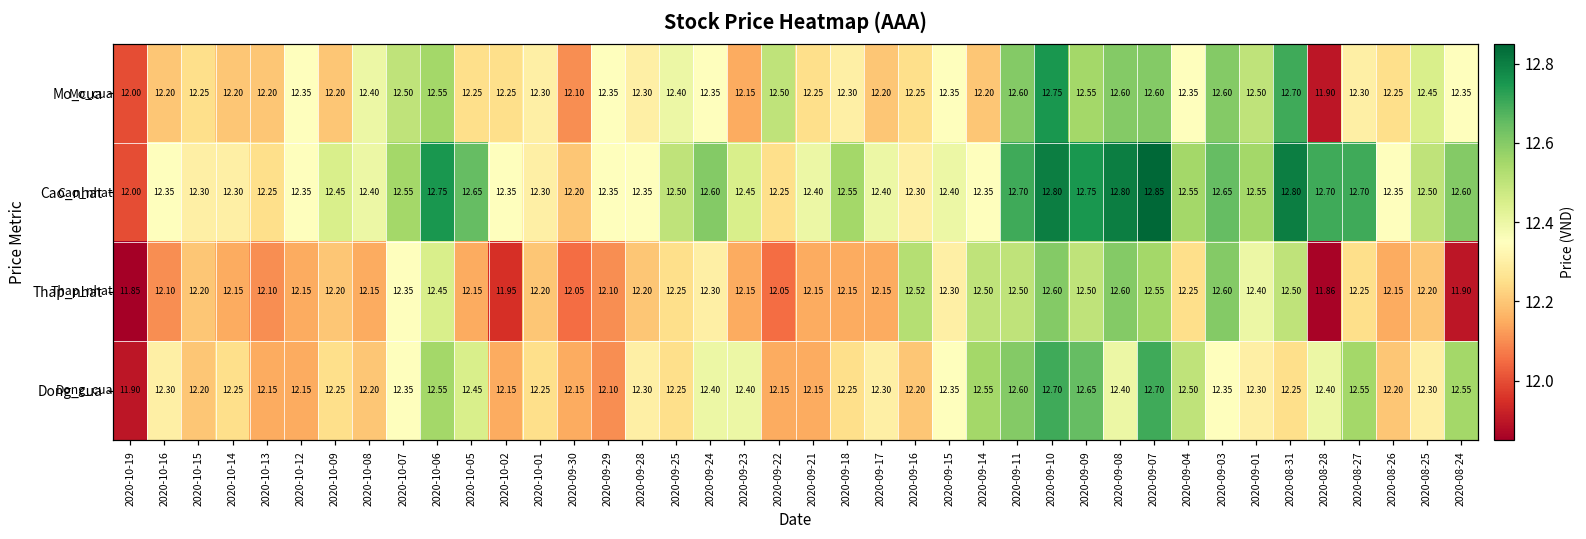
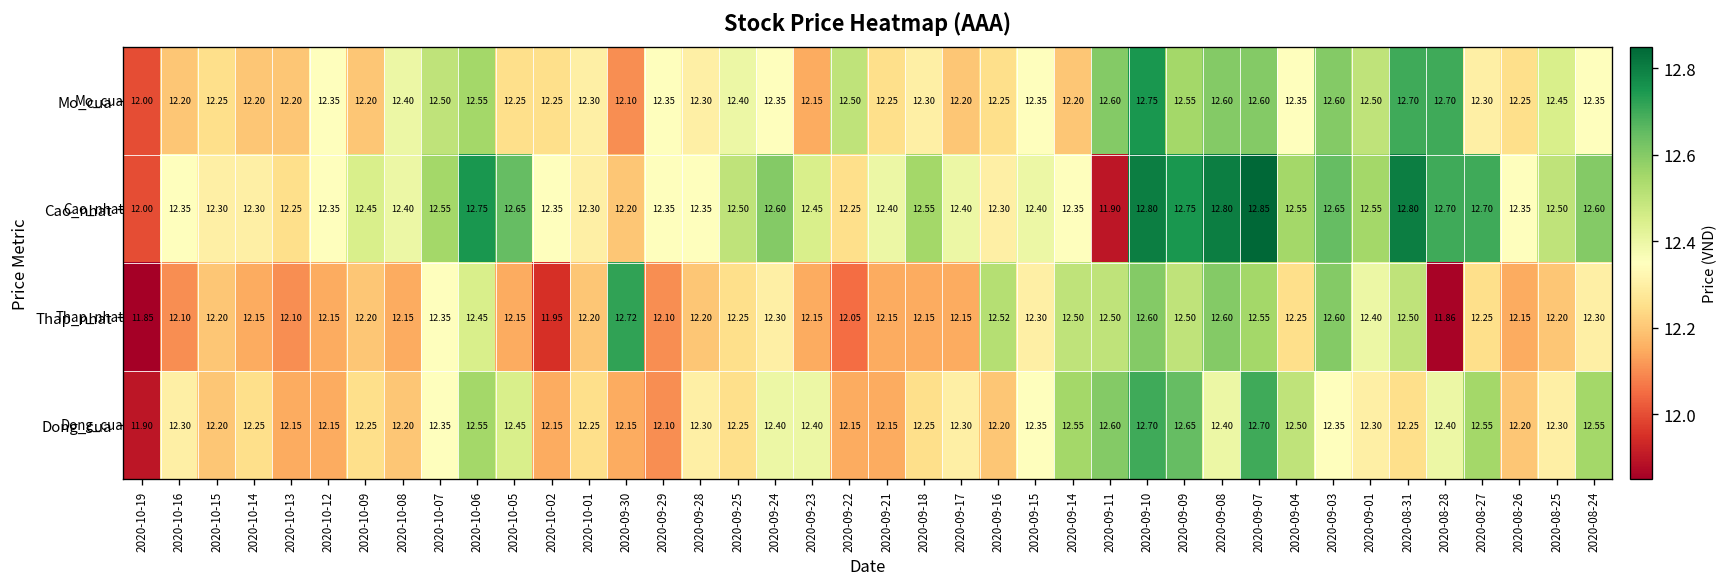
  {
    "Mo_cua": {
      "2020-10-19": 12.00,
      "2020-10-16": 12.20,
      "2020-10-15": 12.25,
      "2020-10-14": 12.20,
      "2020-10-13": 12.20,
      "2020-10-12": 12.35,
      "2020-10-09": 12.20,
      "2020-10-08": 12.40,
      "2020-10-07": 12.50,
      "2020-10-06": 12.55,
      "2020-10-05": 12.25,
      "2020-10-02": 12.25,
      "2020-10-01": 12.30,
      "2020-09-30": 12.10,
      "2020-09-29": 12.35,
      "2020-09-28": 12.30,
      "2020-09-25": 12.40,
      "2020-09-24": 12.35,
      "2020-09-23": 12.15,
      "2020-09-22": 12.50,
      "2020-09-21": 12.25,
      "2020-09-18": 12.30,
      "2020-09-17": 12.20,
      "2020-09-16": 12.25,
      "2020-09-15": 12.35,
      "2020-09-14": 12.20,
      "2020-09-11": 12.60,
      "2020-09-10": 12.75,
      "2020-09-09": 12.55,
      "2020-09-08": 12.60,
      "2020-09-07": 12.60,
      "2020-09-04": 12.35,
      "2020-09-03": 12.60,
      "2020-09-01": 12.50,
      "2020-08-31": 12.70,
-     "2020-08-28": 11.90,
+     "2020-08-28": 12.70,
      "2020-08-27": 12.30,
      "2020-08-26": 12.25,
      "2020-08-25": 12.45,
      "2020-08-24": 12.35
    },
    "Cao_nhat": {
      "2020-10-19": 12.00,
      "2020-10-16": 12.35,
      "2020-10-15": 12.30,
      "2020-10-14": 12.30,
      "2020-10-13": 12.25,
      "2020-10-12": 12.35,
      "2020-10-09": 12.45,
      "2020-10-08": 12.40,
      "2020-10-07": 12.55,
      "2020-10-06": 12.75,
      "2020-10-05": 12.65,
      "2020-10-02": 12.35,
      "2020-10-01": 12.30,
      "2020-09-30": 12.20,
      "2020-09-29": 12.35,
      "2020-09-28": 12.35,
      "2020-09-25": 12.50,
      "2020-09-24": 12.60,
      "2020-09-23": 12.45,
      "2020-09-22": 12.25,
      "2020-09-21": 12.40,
      "2020-09-18": 12.55,
      "2020-09-17": 12.40,
      "2020-09-16": 12.30,
      "2020-09-15": 12.40,
      "2020-09-14": 12.35,
-     "2020-09-11": 12.70,
+     "2020-09-11": 11.90,
      "2020-09-10": 12.80,
      "2020-09-09": 12.75,
      "2020-09-08": 12.80,
      "2020-09-07": 12.85,
      "2020-09-04": 12.55,
      "2020-09-03": 12.65,
      "2020-09-01": 12.55,
      "2020-08-31": 12.80,
      "2020-08-28": 12.70,
      "2020-08-27": 12.70,
      "2020-08-26": 12.35,
      "2020-08-25": 12.50,
      "2020-08-24": 12.60
    },
    "Thap_nhat": {
      "2020-10-19": 11.85,
      "2020-10-16": 12.10,
      "2020-10-15": 12.20,
      "2020-10-14": 12.15,
      "2020-10-13": 12.10,
      "2020-10-12": 12.15,
      "2020-10-09": 12.20,
      "2020-10-08": 12.15,
      "2020-10-07": 12.35,
      "2020-10-06": 12.45,
      "2020-10-05": 12.15,
      "2020-10-02": 11.95,
      "2020-10-01": 12.20,
-     "2020-09-30": 12.05,
+     "2020-09-30": 12.72,
      "2020-09-29": 12.10,
      "2020-09-28": 12.20,
      "2020-09-25": 12.25,
      "2020-09-24": 12.30,
      "2020-09-23": 12.15,
      "2020-09-22": 12.05,
      "2020-09-21": 12.15,
      "2020-09-18": 12.15,
      "2020-09-17": 12.15,
      "2020-09-16": 12.52,
      "2020-09-15": 12.30,
      "2020-09-14": 12.50,
      "2020-09-11": 12.50,
      "2020-09-10": 12.60,
      "2020-09-09": 12.50,
      "2020-09-08": 12.60,
      "2020-09-07": 12.55,
      "2020-09-04": 12.25,
      "2020-09-03": 12.60,
      "2020-09-01": 12.40,
      "2020-08-31": 12.50,
      "2020-08-28": 11.86,
      "2020-08-27": 12.25,
      "2020-08-26": 12.15,
      "2020-08-25": 12.20,
-     "2020-08-24": 11.90
+     "2020-08-24": 12.30
    },
    "Dong_cua": {
      "2020-10-19": 11.90,
      "2020-10-16": 12.30,
      "2020-10-15": 12.20,
      "2020-10-14": 12.25,
      "2020-10-13": 12.15,
      "2020-10-12": 12.15,
      "2020-10-09": 12.25,
      "2020-10-08": 12.20,
      "2020-10-07": 12.35,
      "2020-10-06": 12.55,
      "2020-10-05": 12.45,
      "2020-10-02": 12.15,
      "2020-10-01": 12.25,
      "2020-09-30": 12.15,
      "2020-09-29": 12.10,
      "2020-09-28": 12.30,
      "2020-09-25": 12.25,
      "2020-09-24": 12.40,
      "2020-09-23": 12.40,
      "2020-09-22": 12.15,
      "2020-09-21": 12.15,
      "2020-09-18": 12.25,
      "2020-09-17": 12.30,
      "2020-09-16": 12.20,
      "2020-09-15": 12.35,
      "2020-09-14": 12.55,
      "2020-09-11": 12.60,
      "2020-09-10": 12.70,
      "2020-09-09": 12.65,
      "2020-09-08": 12.40,
      "2020-09-07": 12.70,
      "2020-09-04": 12.50,
      "2020-09-03": 12.35,
      "2020-09-01": 12.30,
      "2020-08-31": 12.25,
      "2020-08-28": 12.40,
      "2020-08-27": 12.55,
      "2020-08-26": 12.20,
      "2020-08-25": 12.30,
      "2020-08-24": 12.55
    }
  }
